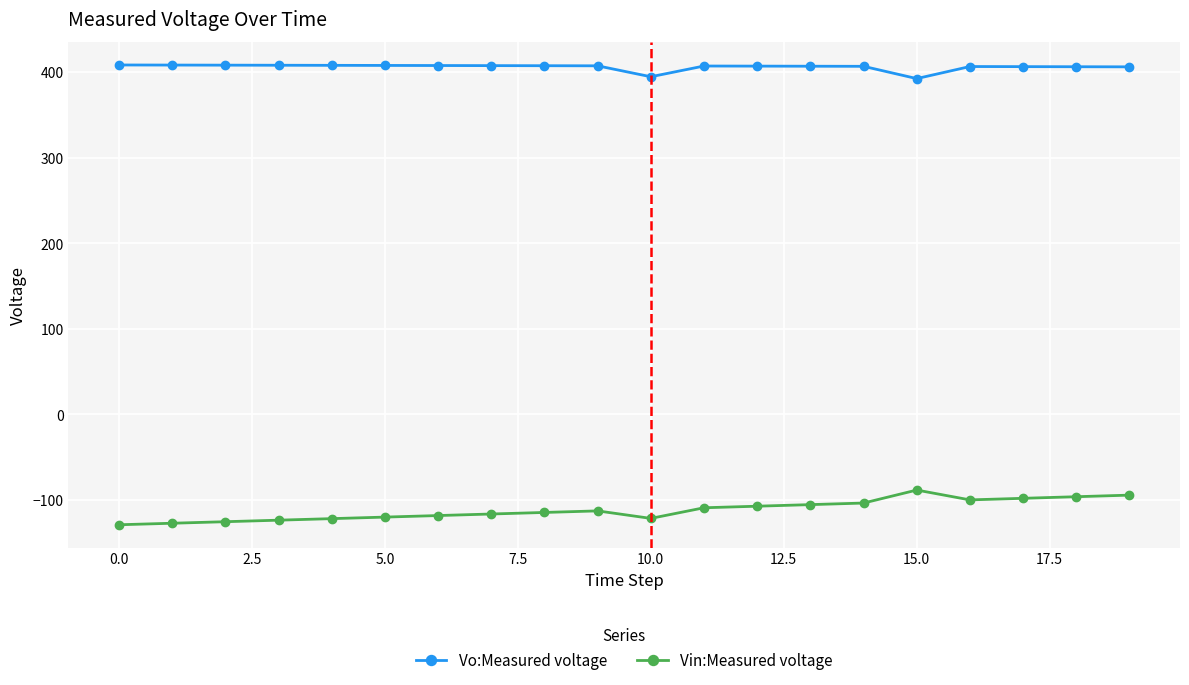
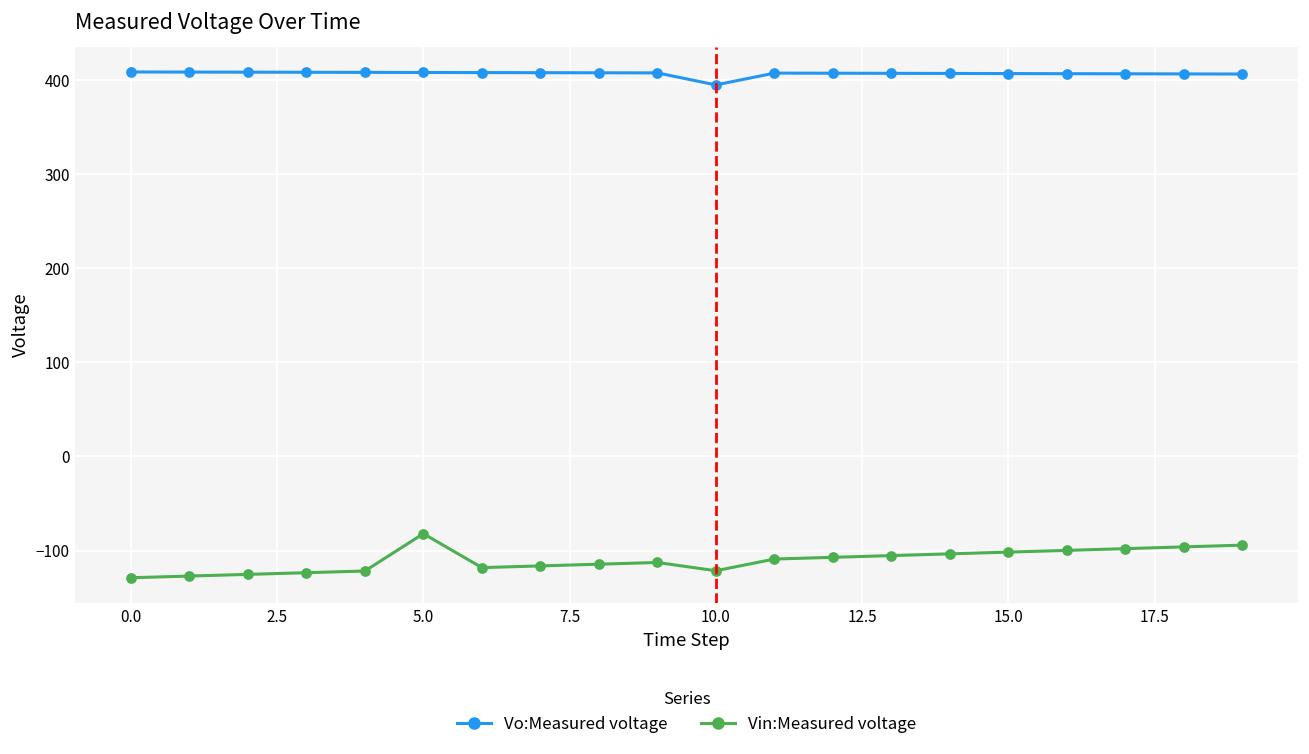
  {
    "Vo:Measured voltage": {
      "0.0": 410,
      "5.0": 410,
      "10.0": 390,
-     "15.0": 390
+     "15.0": 410
    },
    "Vin:Measured voltage": {
      "0.0": -130,
-     "5.0": -120,
+     "5.0": -80,
      "10.0": -120,
-     "15.0": -90
+     "15.0": -100
    }
  }
